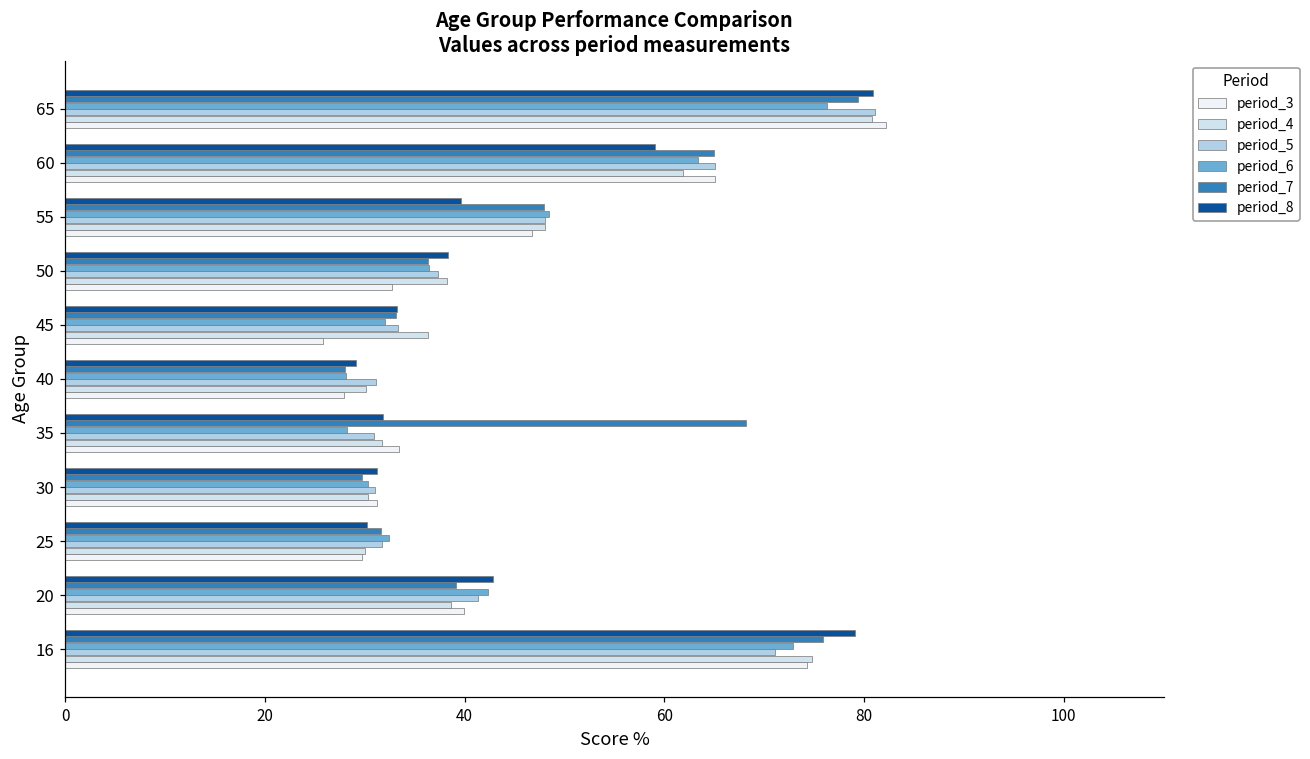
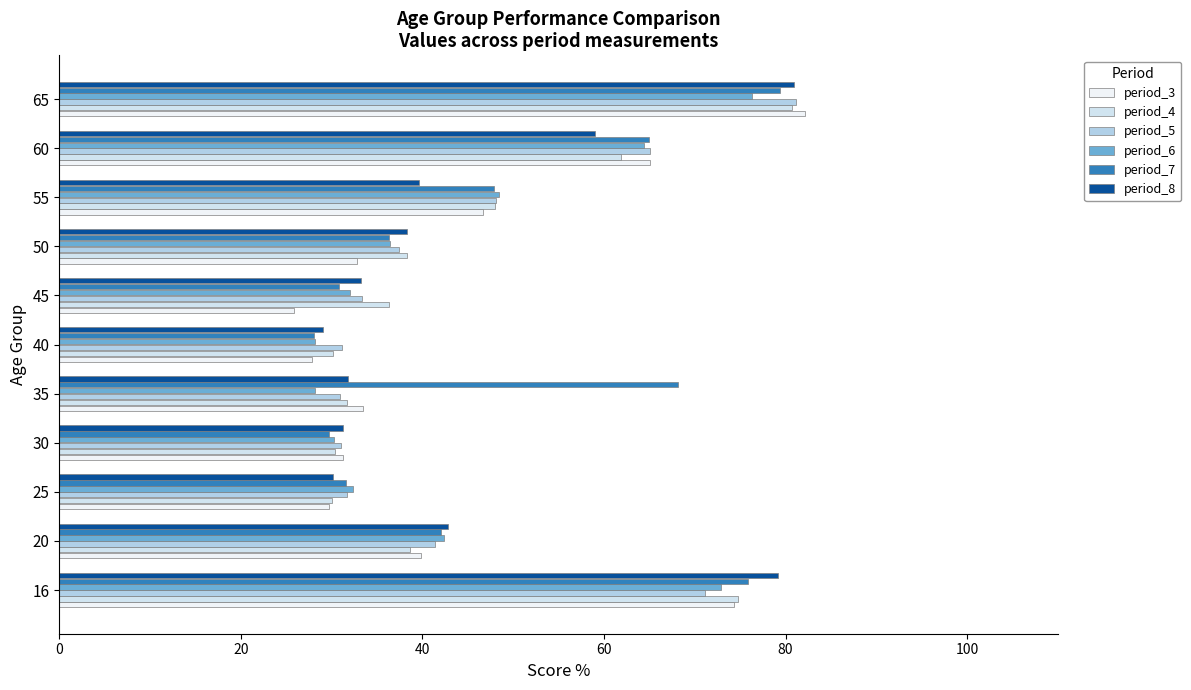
  {
    "period_6": {
      "65": 76,
-     "60": 63,
+     "60": 64,
      "55": 48,
      "50": 36,
      "45": 32,
      "40": 28,
      "35": 28,
      "30": 30,
      "25": 32,
      "20": 42,
      "16": 73
    },
    "period_7": {
      "65": 79,
      "60": 65,
      "55": 48,
      "50": 36,
-     "45": 33,
+     "45": 31,
      "40": 28,
      "35": 68,
      "30": 30,
      "25": 32,
-     "20": 39,
+     "20": 42,
      "16": 76
    },
    "period_8": {
      "65": 81,
      "60": 59,
      "55": 40,
      "50": 38,
      "45": 33,
      "40": 29,
      "35": 32,
      "30": 31,
      "25": 30,
      "20": 43,
      "16": 79
    }
  }
